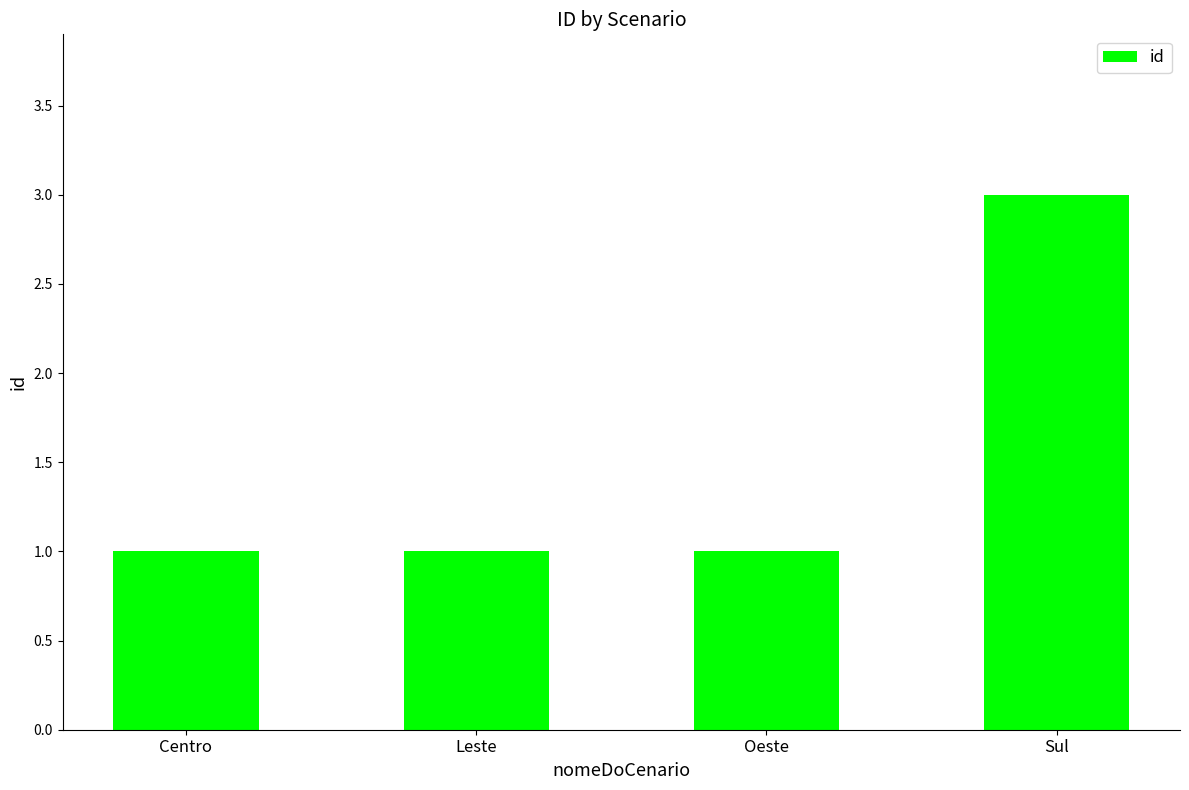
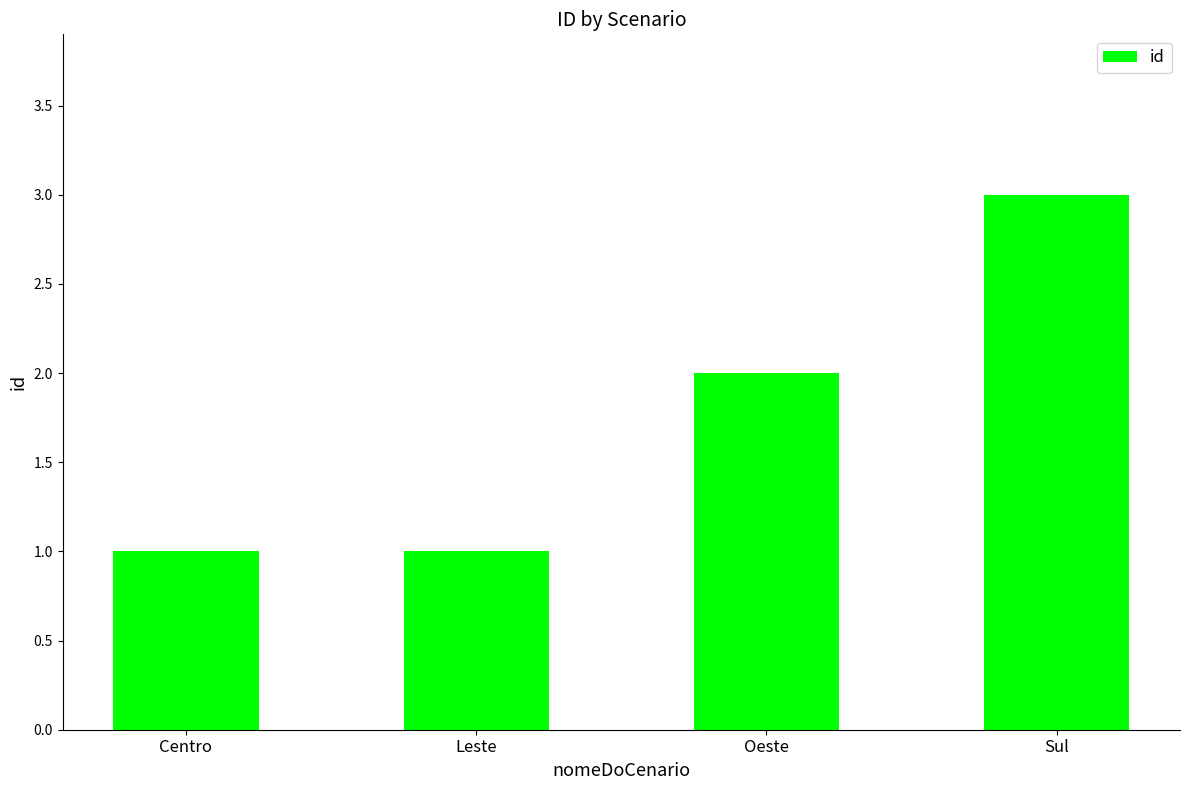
  {
    "Centro": 1,
    "Leste": 1,
-   "Oeste": 1,
+   "Oeste": 2,
    "Sul": 3
  }
